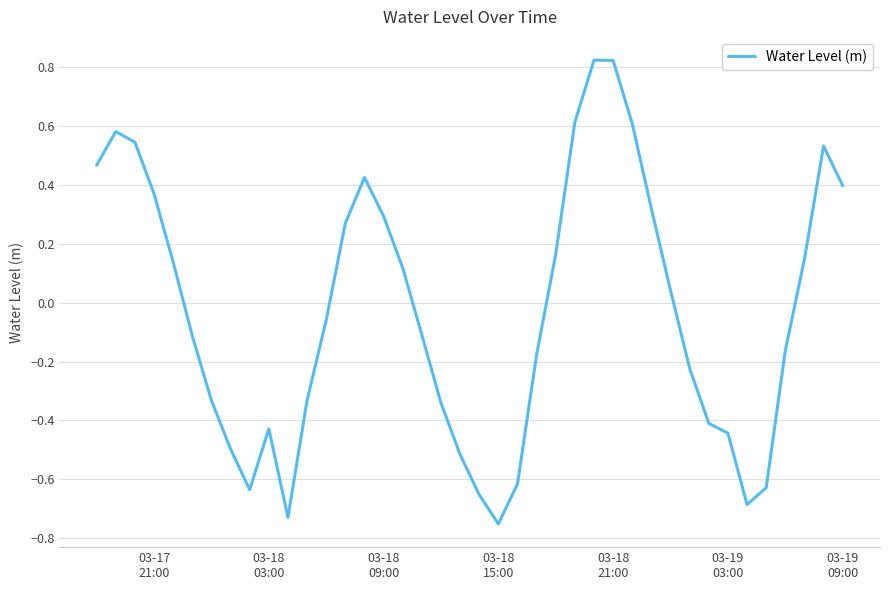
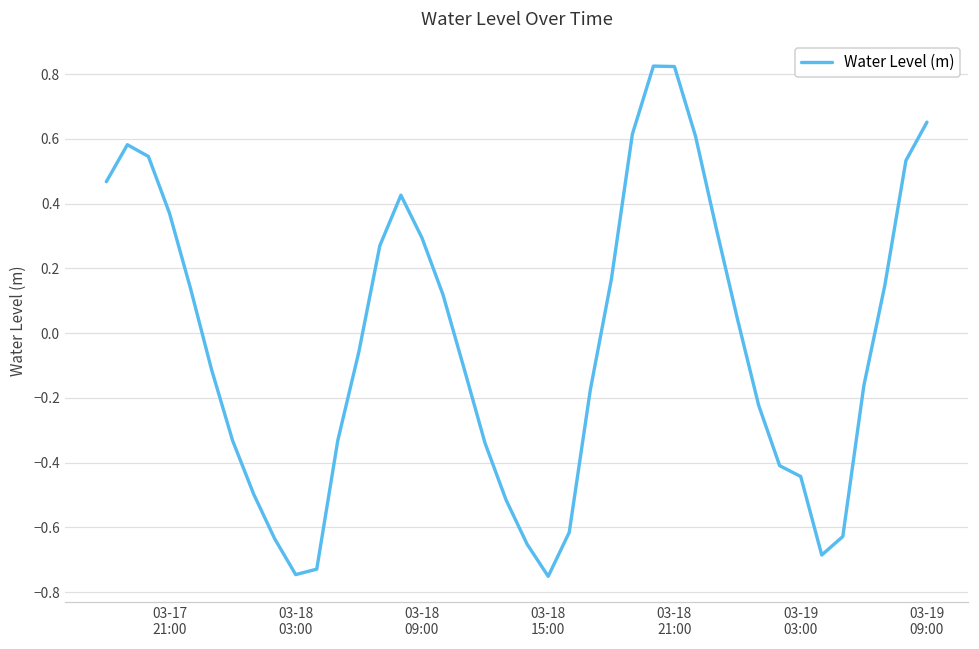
  {
    "03-17 21:00": 0.37,
-   "03-18 03:00": -0.43,
+   "03-18 03:00": -0.75,
    "03-18 09:00": 0.29,
    "03-18 15:00": -0.75,
    "03-18 21:00": 0.82,
    "03-19 03:00": -0.44,
-   "03-19 09:00": 0.40
+   "03-19 09:00": 0.65
  }
